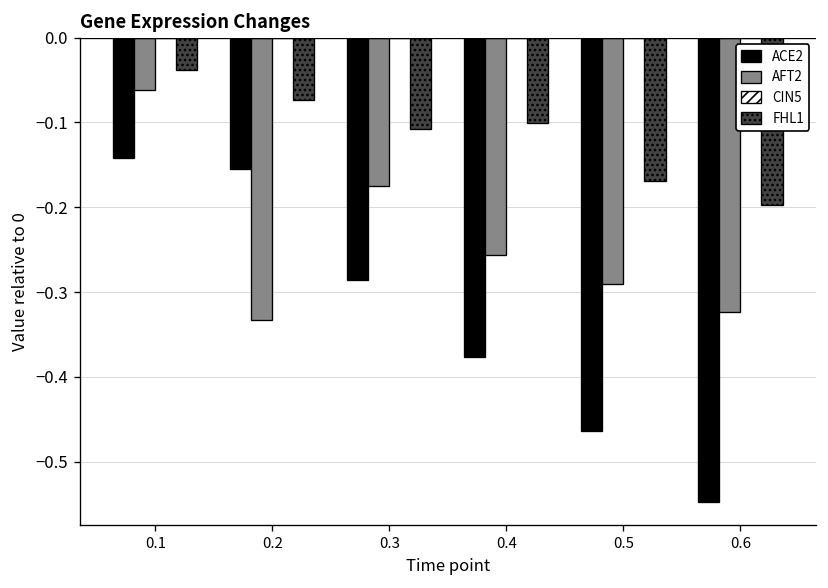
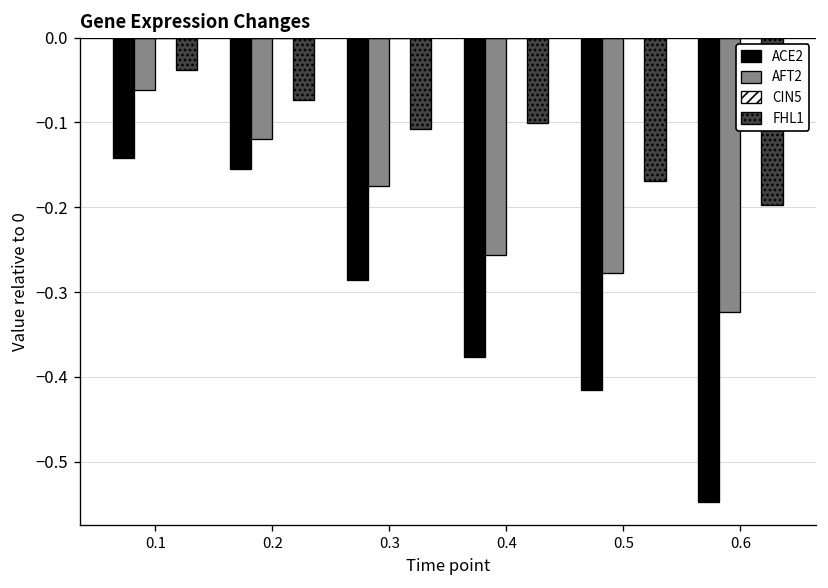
  {
    "ACE2": {
      "0.1": -0.14,
      "0.2": -0.15,
      "0.3": -0.29,
      "0.4": -0.38,
-     "0.5": -0.46,
+     "0.5": -0.41,
      "0.6": -0.55
    },
    "AFT2": {
      "0.1": -0.06,
-     "0.2": -0.33,
+     "0.2": -0.12,
      "0.3": -0.18,
      "0.4": -0.26,
-     "0.5": -0.29,
+     "0.5": -0.28,
      "0.6": -0.32
    },
    "CIN5": {
      "0.1": 0.00,
      "0.2": 0.00,
      "0.3": 0.00,
      "0.4": 0.00,
      "0.5": 0.00,
      "0.6": 0.00
    },
    "FHL1": {
      "0.1": -0.04,
      "0.2": -0.07,
      "0.3": -0.11,
      "0.4": -0.10,
      "0.5": -0.17,
      "0.6": -0.20
    }
  }
